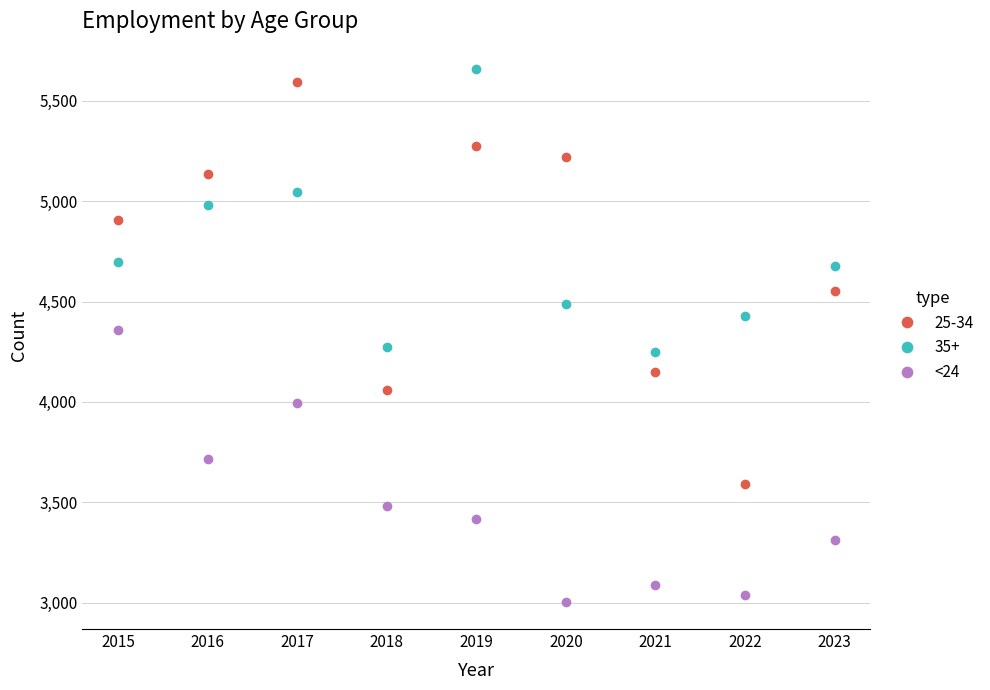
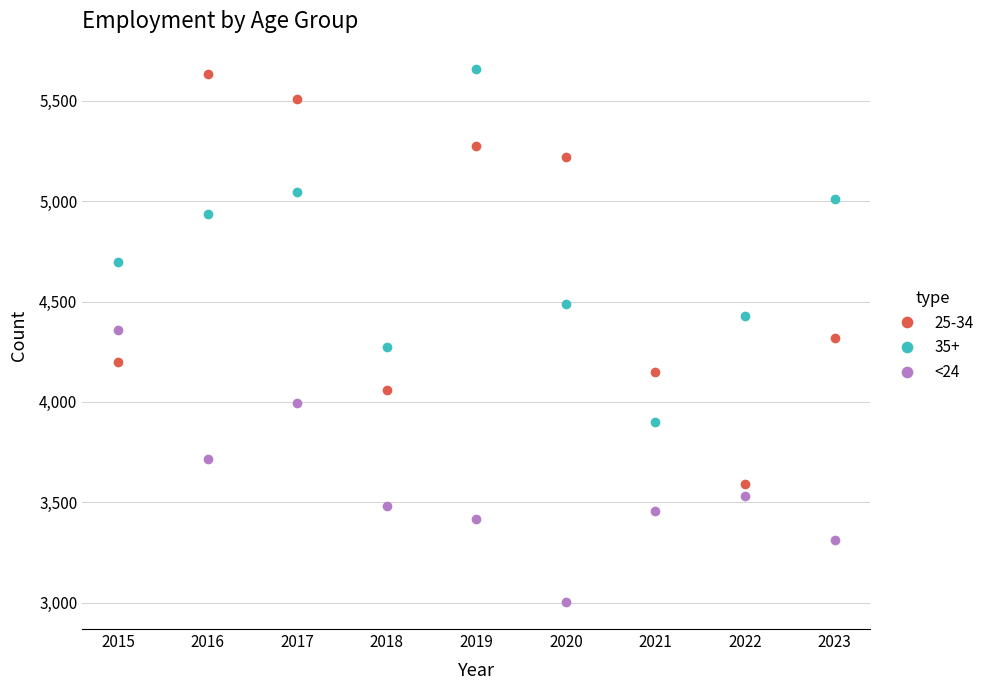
  {
    "25-34": {
-     "2015": "4,910",
-     "2016": "5,140",
-     "2017": "5,600",
+     "2015": "4,200",
+     "2016": "5,640",
+     "2017": "5,510",
      "2018": "4,060",
      "2019": "5,270",
      "2020": "5,220",
      "2021": "4,150",
      "2022": "3,590",
-     "2023": "4,550"
+     "2023": "4,320"
    },
    "35+": {
      "2015": "4,700",
-     "2016": "4,980",
+     "2016": "4,940",
      "2017": "5,050",
      "2018": "4,270",
      "2019": "5,660",
      "2020": "4,490",
-     "2021": "4,250",
+     "2021": "3,900",
      "2022": "4,430",
-     "2023": "4,680"
+     "2023": "5,010"
    },
    "<24": {
      "2015": "4,360",
      "2016": "3,720",
      "2017": "4,000",
      "2018": "3,480",
      "2019": "3,420",
      "2020": "3,000",
-     "2021": "3,090",
-     "2022": "3,040",
+     "2021": "3,460",
+     "2022": "3,530",
      "2023": "3,310"
    }
  }
